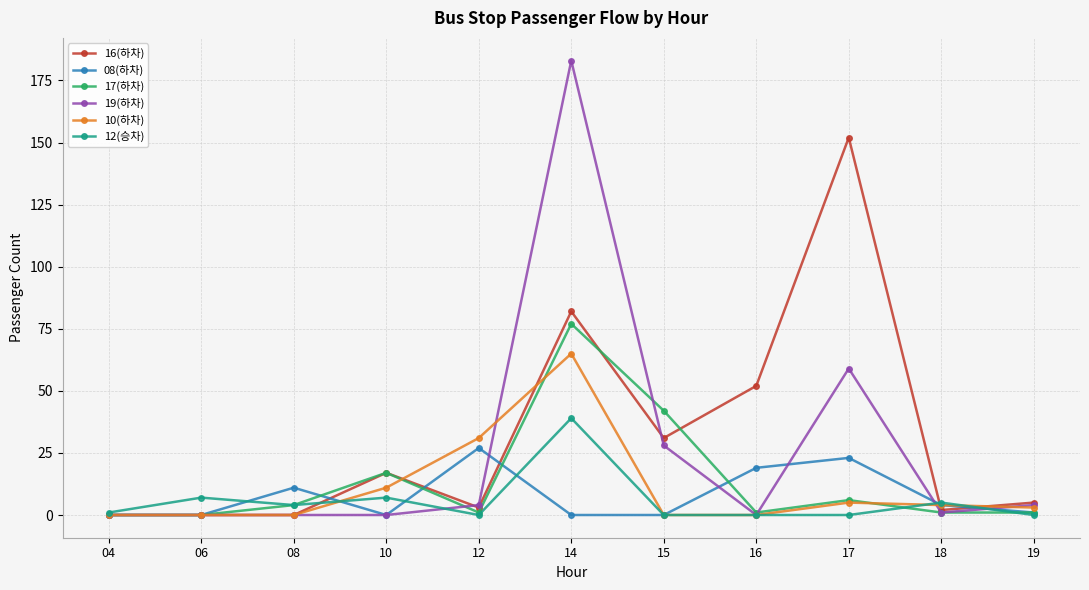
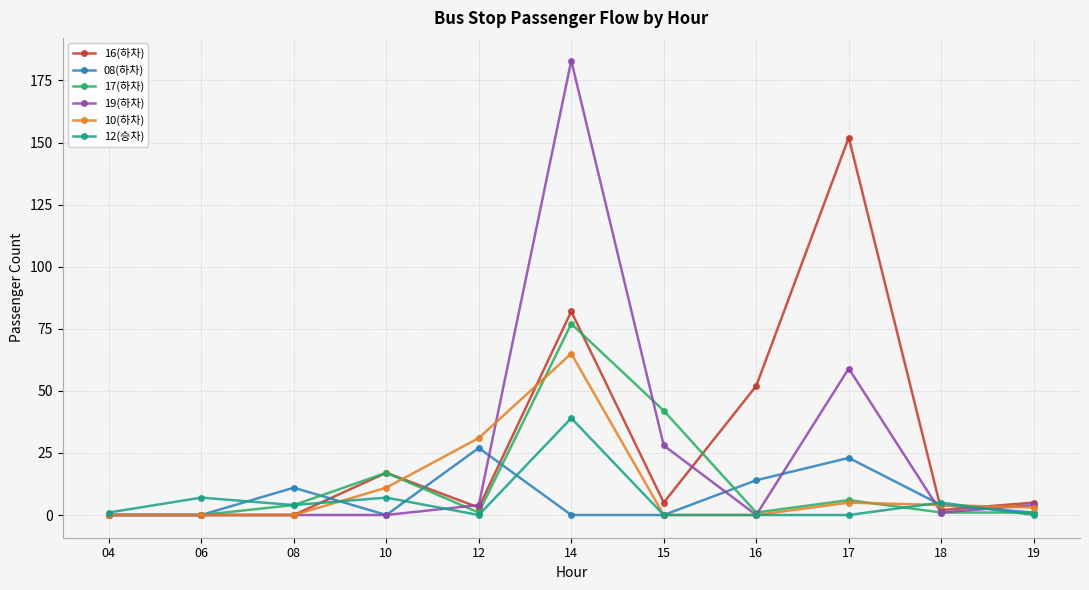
  {
    "16(하차)": {
      "14": 82,
-     "15": 31,
+     "15": 5,
      "16": 52,
      "17": 152
    },
    "08(하차)": {
      "08": 11,
      "12": 27,
      "14": 0,
-     "16": 19,
+     "16": 14,
      "17": 23
    },
    "19(하차)": {
      "14": 183,
      "15": 28,
      "17": 59
    },
    "10(하차)": {
      "10": 11,
      "12": 31,
      "14": 65
    }
  }
